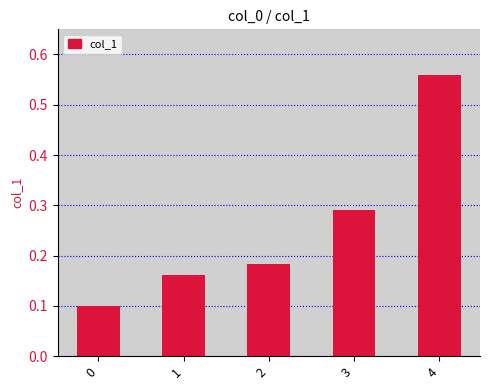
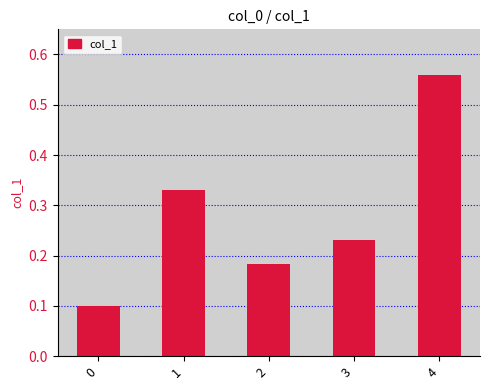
  {
    "0": 0.10,
-   "1": 0.16,
+   "1": 0.33,
    "2": 0.18,
-   "3": 0.29,
+   "3": 0.23,
    "4": 0.56
  }
